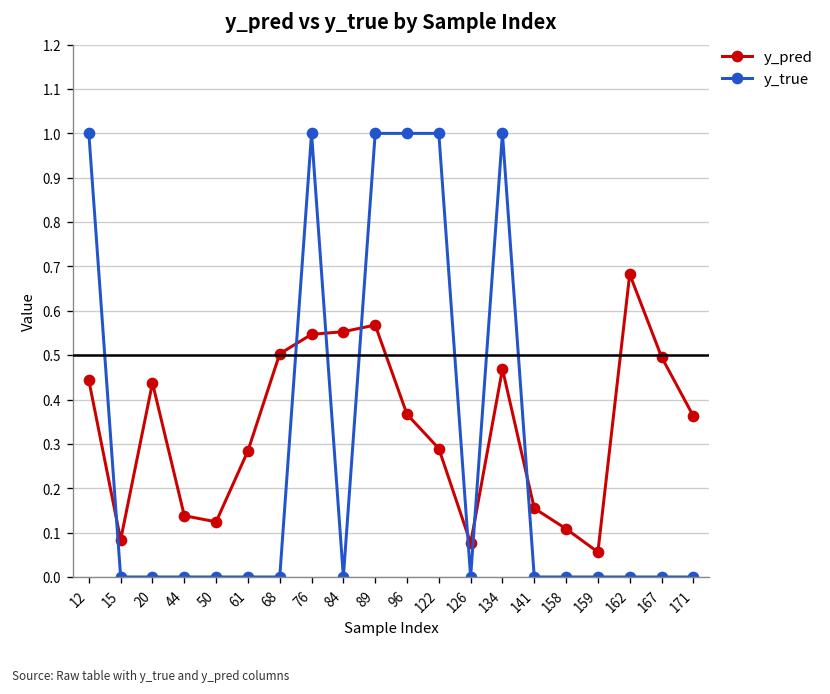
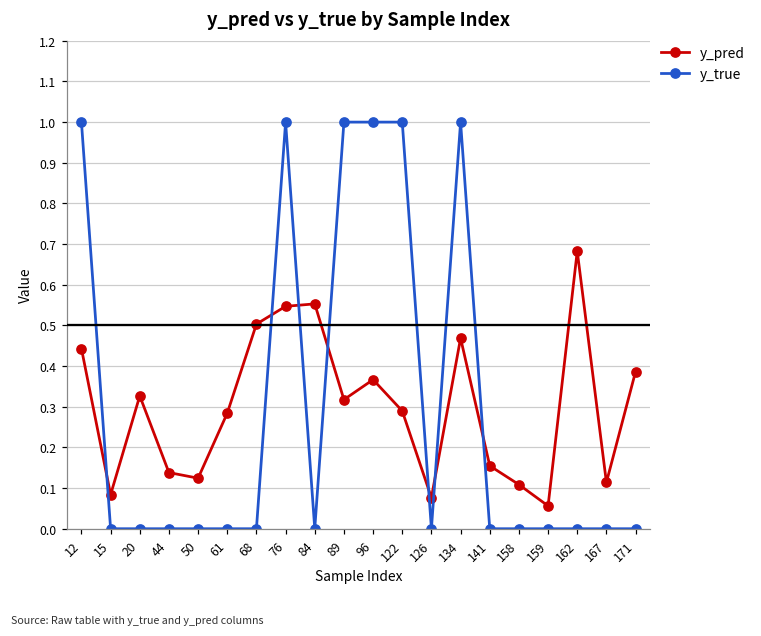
  {
    "y_pred": {
      "12": 0.44,
      "15": 0.08,
-     "20": 0.44,
+     "20": 0.33,
      "44": 0.14,
      "50": 0.12,
      "61": 0.28,
      "68": 0.50,
      "76": 0.55,
      "84": 0.55,
-     "89": 0.57,
+     "89": 0.32,
      "96": 0.37,
      "122": 0.29,
      "126": 0.08,
      "134": 0.47,
      "141": 0.15,
      "158": 0.11,
      "159": 0.06,
      "162": 0.68,
-     "167": 0.50,
-     "171": 0.36
+     "167": 0.11,
+     "171": 0.39
    },
    "y_true": {
      "12": 1.00,
      "15": 0.00,
      "20": 0.00,
      "44": 0.00,
      "50": 0.00,
      "61": 0.00,
      "68": 0.00,
      "76": 1.00,
      "84": 0.00,
      "89": 1.00,
      "96": 1.00,
      "122": 1.00,
      "126": 0.00,
      "134": 1.00,
      "141": 0.00,
      "158": 0.00,
      "159": 0.00,
      "162": 0.00,
      "167": 0.00,
      "171": 0.00
    }
  }
